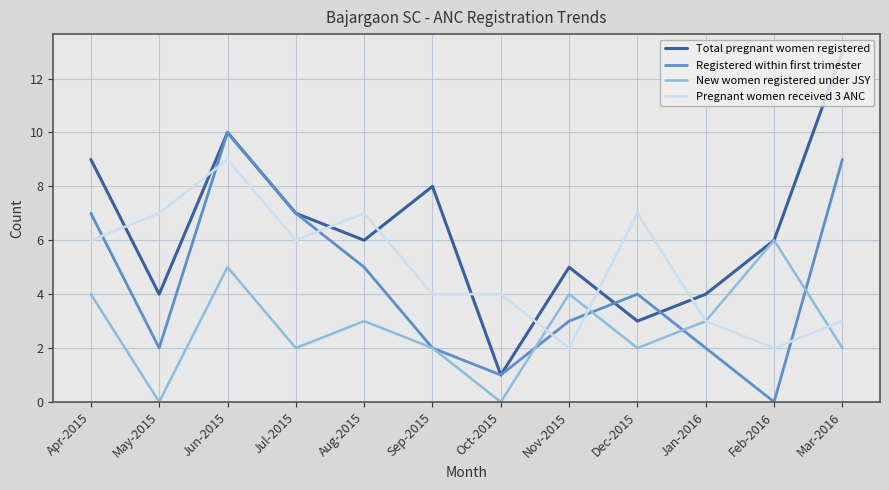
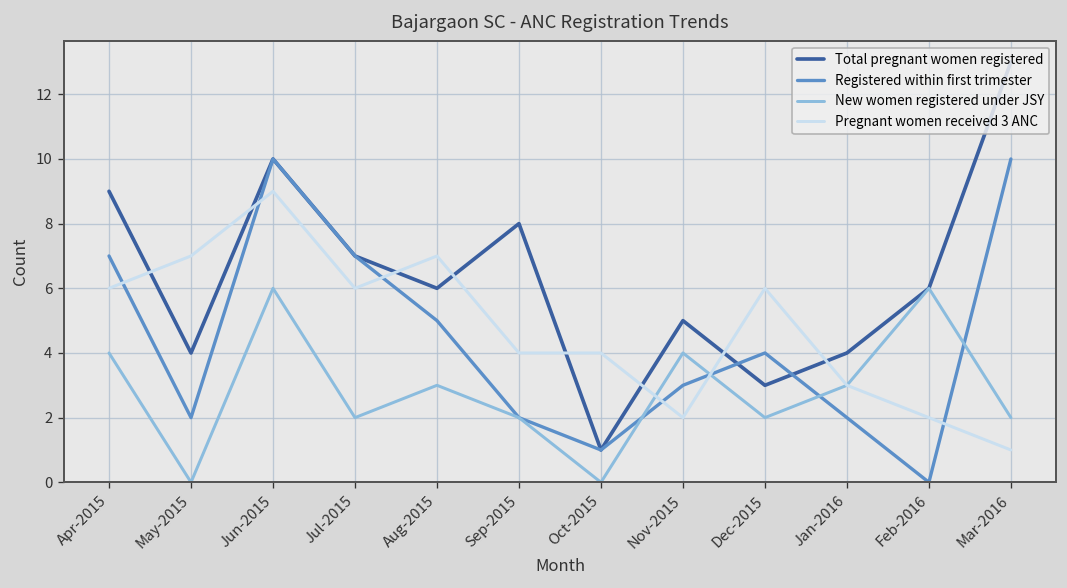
  {
    "Total pregnant women registered": {
      "Apr-2015": 9,
      "May-2015": 4,
      "Aug-2015": 6,
      "Sep-2015": 8,
      "Nov-2015": 5,
      "Dec-2015": 3,
      "Jan-2016": 4
    },
    "Registered within first trimester": {
      "Apr-2015": 7,
      "May-2015": 2,
      "Aug-2015": 5,
      "Nov-2015": 3,
      "Dec-2015": 4,
      "Jan-2016": 2,
      "Feb-2016": 0,
-     "Mar-2016": 9
+     "Mar-2016": 10
    },
    "New women registered under JSY": {
      "Apr-2015": 4,
      "May-2015": 0,
-     "Jun-2015": 5,
+     "Jun-2015": 6,
      "Jul-2015": 2,
      "Aug-2015": 3,
      "Oct-2015": 0,
      "Nov-2015": 4,
      "Dec-2015": 2,
      "Mar-2016": 2
    },
    "Pregnant women received 3 ANC": {
      "Apr-2015": 6,
      "May-2015": 7,
      "Jun-2015": 9,
      "Jul-2015": 6,
      "Aug-2015": 7,
      "Sep-2015": 4,
      "Oct-2015": 4,
      "Nov-2015": 2,
-     "Dec-2015": 7,
+     "Dec-2015": 6,
      "Feb-2016": 2,
-     "Mar-2016": 3
+     "Mar-2016": 1
    }
  }
